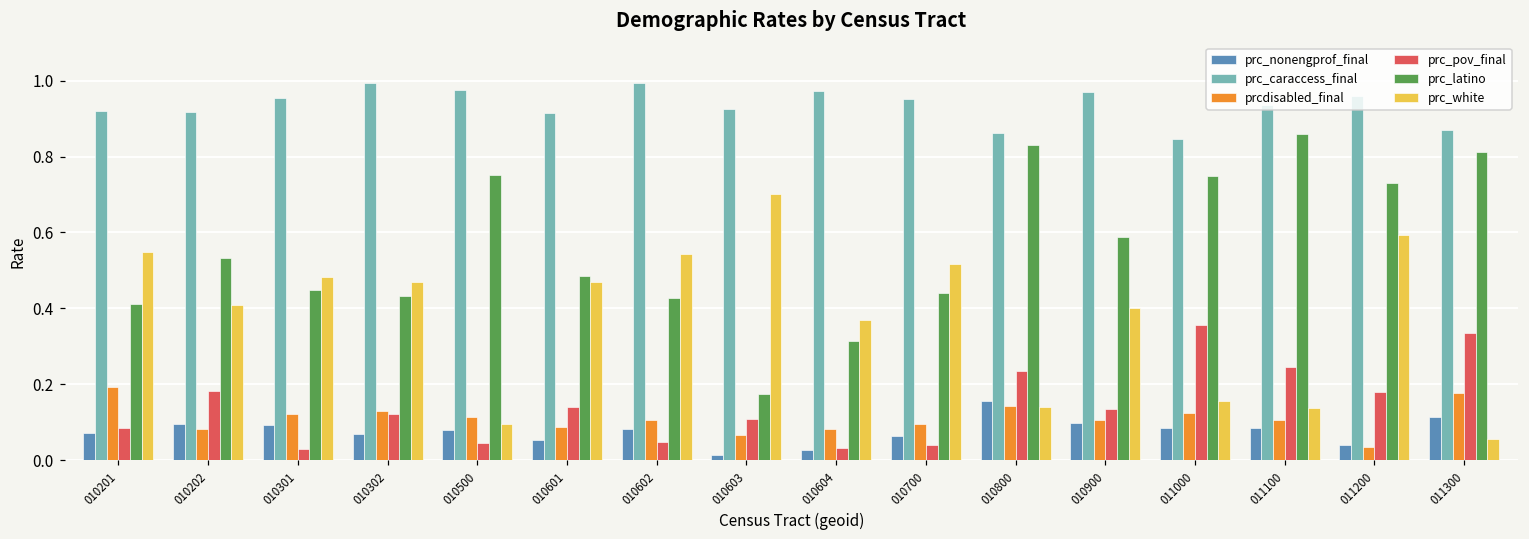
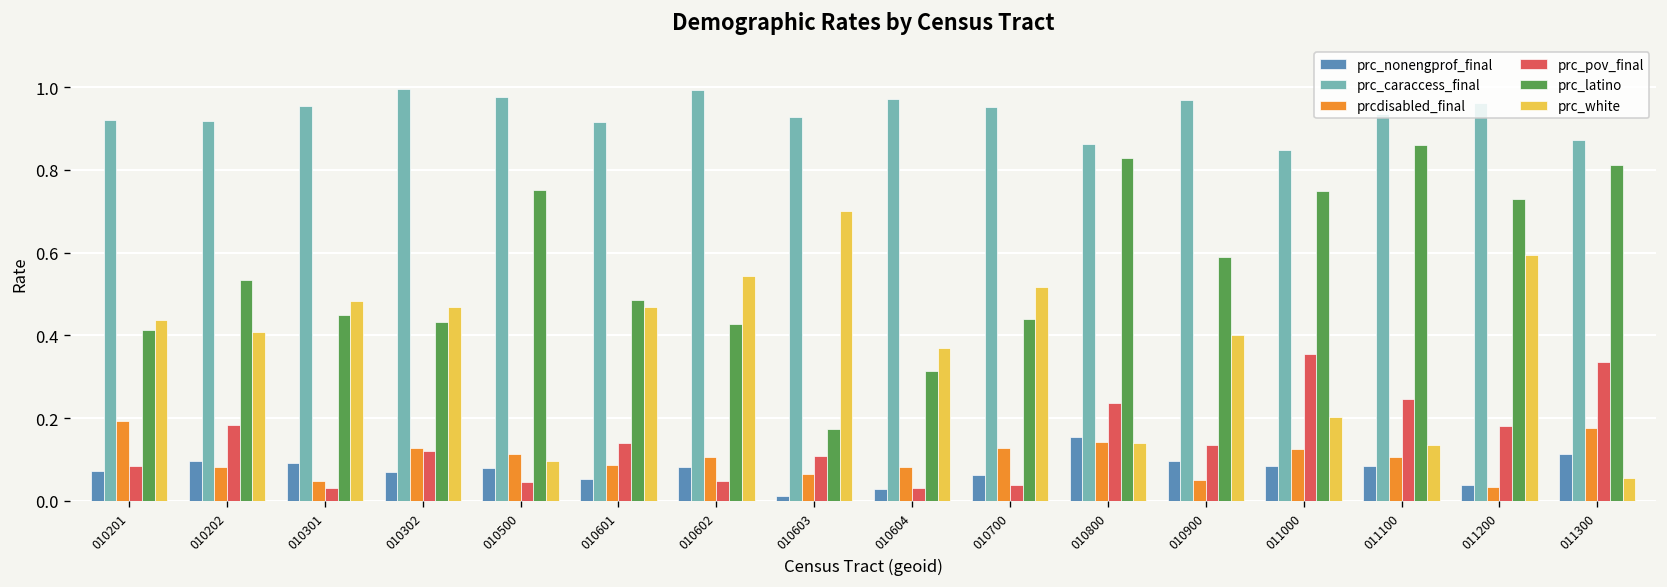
  {
    "prcdisabled_final": {
      "010201": 0.19,
      "010202": 0.08,
-     "010301": 0.12,
+     "010301": 0.05,
      "010302": 0.13,
      "010500": 0.11,
      "010601": 0.09,
      "010602": 0.11,
      "010603": 0.07,
      "010604": 0.08,
-     "010700": 0.10,
+     "010700": 0.13,
      "010800": 0.14,
-     "010900": 0.11,
+     "010900": 0.05,
      "011000": 0.13,
      "011100": 0.11,
      "011200": 0.03,
      "011300": 0.18
    },
    "prc_pov_final": {
      "010201": 0.08,
      "010202": 0.18,
      "010301": 0.03,
      "010302": 0.12,
      "010500": 0.05,
      "010601": 0.14,
      "010602": 0.05,
      "010603": 0.11,
      "010604": 0.03,
      "010700": 0.04,
      "010800": 0.24,
      "010900": 0.14,
      "011000": 0.36,
      "011100": 0.25,
      "011200": 0.18,
      "011300": 0.34
    },
    "prc_latino": {
      "010201": 0.41,
      "010202": 0.53,
      "010301": 0.45,
      "010302": 0.43,
      "010500": 0.75,
      "010601": 0.49,
      "010602": 0.43,
      "010603": 0.17,
      "010604": 0.31,
      "010700": 0.44,
      "010800": 0.83,
      "010900": 0.59,
      "011000": 0.75,
      "011100": 0.86,
      "011200": 0.73,
      "011300": 0.81
    },
    "prc_white": {
-     "010201": 0.55,
+     "010201": 0.44,
      "010202": 0.41,
      "010301": 0.48,
      "010302": 0.47,
      "010500": 0.10,
      "010601": 0.47,
      "010602": 0.54,
      "010603": 0.70,
      "010604": 0.37,
      "010700": 0.52,
      "010800": 0.14,
      "010900": 0.40,
-     "011000": 0.16,
+     "011000": 0.20,
      "011100": 0.14,
      "011200": 0.59,
      "011300": 0.06
    }
  }
